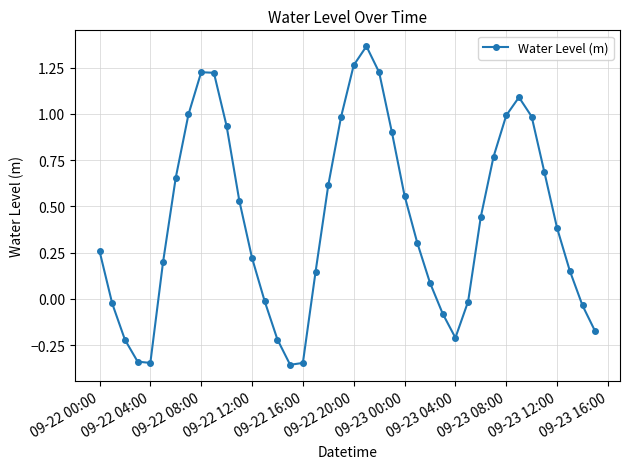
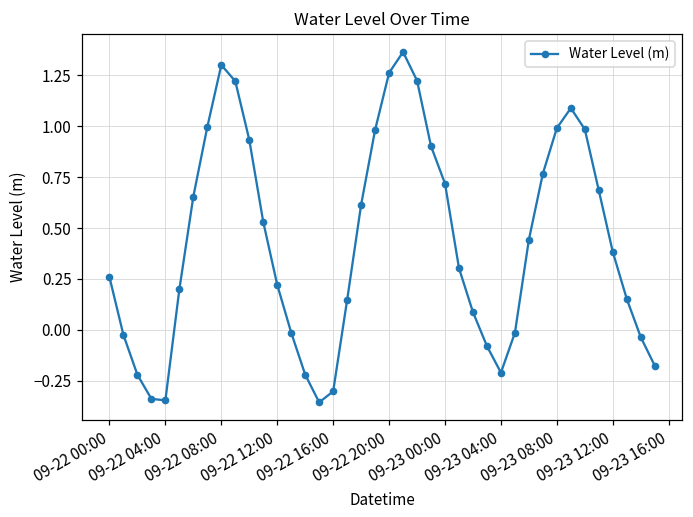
  {
    "09-22 00:00": 0.26,
    "09-22 04:00": -0.35,
-   "09-22 08:00": 1.22,
+   "09-22 08:00": 1.30,
    "09-22 12:00": 0.22,
-   "09-22 16:00": -0.35,
+   "09-22 16:00": -0.30,
    "09-22 20:00": 1.26,
-   "09-23 00:00": 0.56,
+   "09-23 00:00": 0.72,
    "09-23 04:00": -0.21,
    "09-23 08:00": 0.99,
    "09-23 12:00": 0.38
  }
